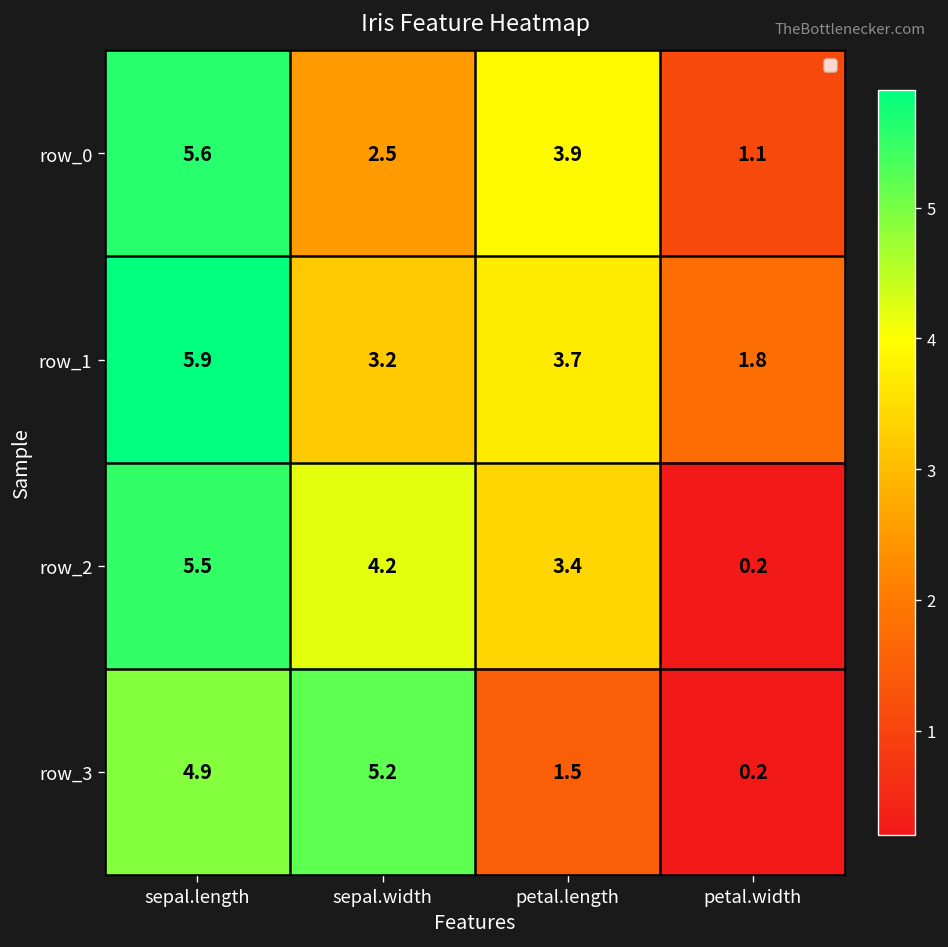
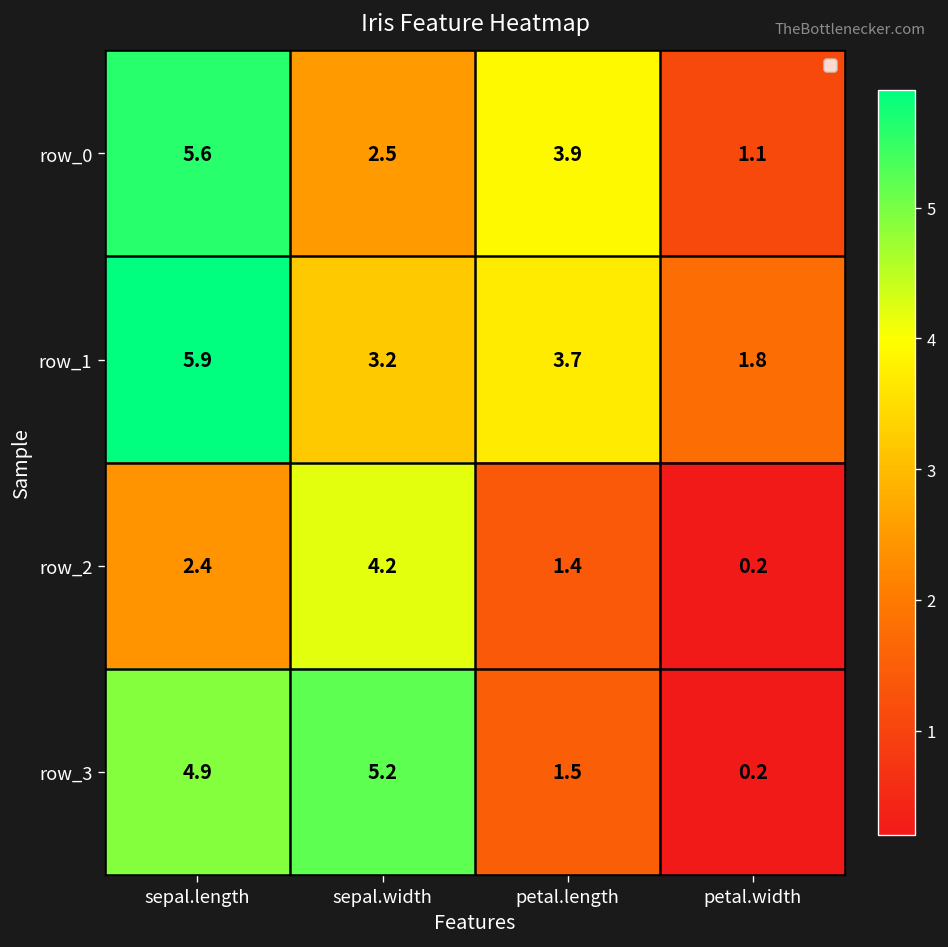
  {
    "row_0": {
      "sepal.length": 5.6,
      "sepal.width": 2.5,
      "petal.length": 3.9,
      "petal.width": 1.1
    },
    "row_1": {
      "sepal.length": 5.9,
      "sepal.width": 3.2,
      "petal.length": 3.7,
      "petal.width": 1.8
    },
    "row_2": {
-     "sepal.length": 5.5,
+     "sepal.length": 2.4,
      "sepal.width": 4.2,
-     "petal.length": 3.4,
+     "petal.length": 1.4,
      "petal.width": 0.2
    },
    "row_3": {
      "sepal.length": 4.9,
      "sepal.width": 5.2,
      "petal.length": 1.5,
      "petal.width": 0.2
    }
  }
